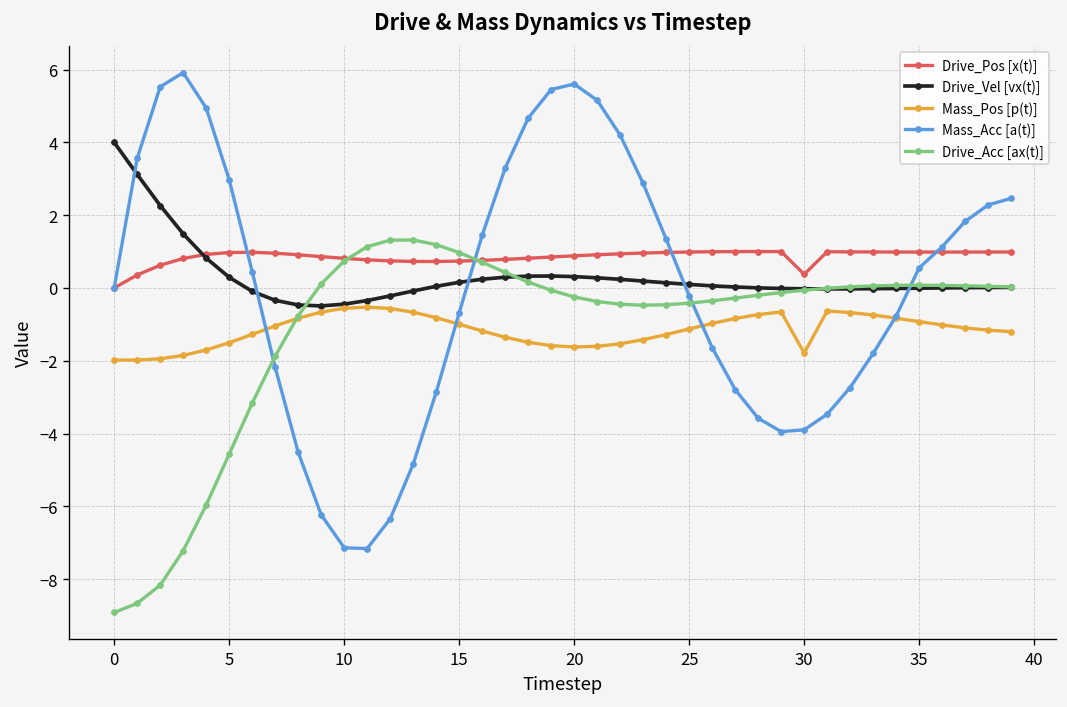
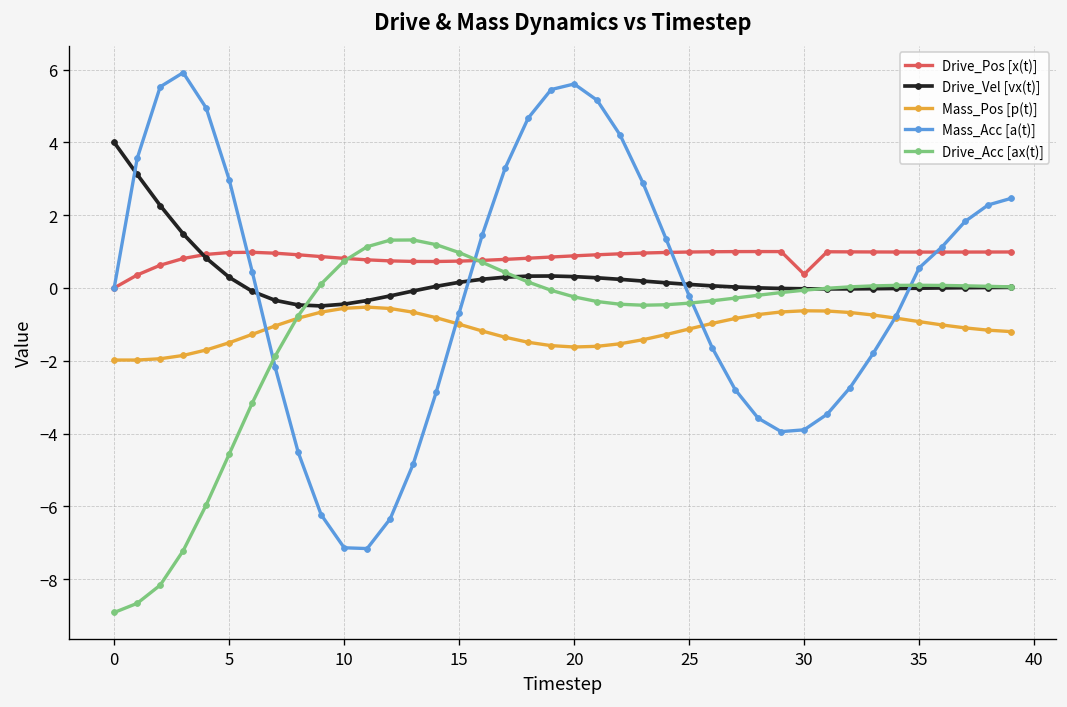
  {
    "Drive_Pos [x(t)]": {
      "5": 1.0,
      "15": 0.7,
      "20": 0.9,
      "25": 1.0,
      "30": 0.4,
      "35": 1.0
    },
    "Drive_Vel [vx(t)]": {
      "0": 4.0,
      "5": 0.3,
      "10": -0.4,
      "15": 0.2,
      "20": 0.3,
      "25": 0.1
    },
    "Mass_Pos [p(t)]": {
      "0": -2.0,
      "5": -1.5,
      "10": -0.6,
      "15": -1.0,
      "20": -1.6,
      "25": -1.1,
-     "30": -1.8,
+     "30": -0.6,
      "35": -0.9
    },
    "Mass_Acc [a(t)]": {
      "5": 3.0,
      "10": -7.1,
      "15": -0.7,
      "20": 5.6,
      "25": -0.2,
      "30": -3.9,
      "35": 0.5
    },
    "Drive_Acc [ax(t)]": {
      "0": -8.9,
      "5": -4.6,
      "15": 1.0,
      "20": -0.2,
      "25": -0.4
    }
  }
